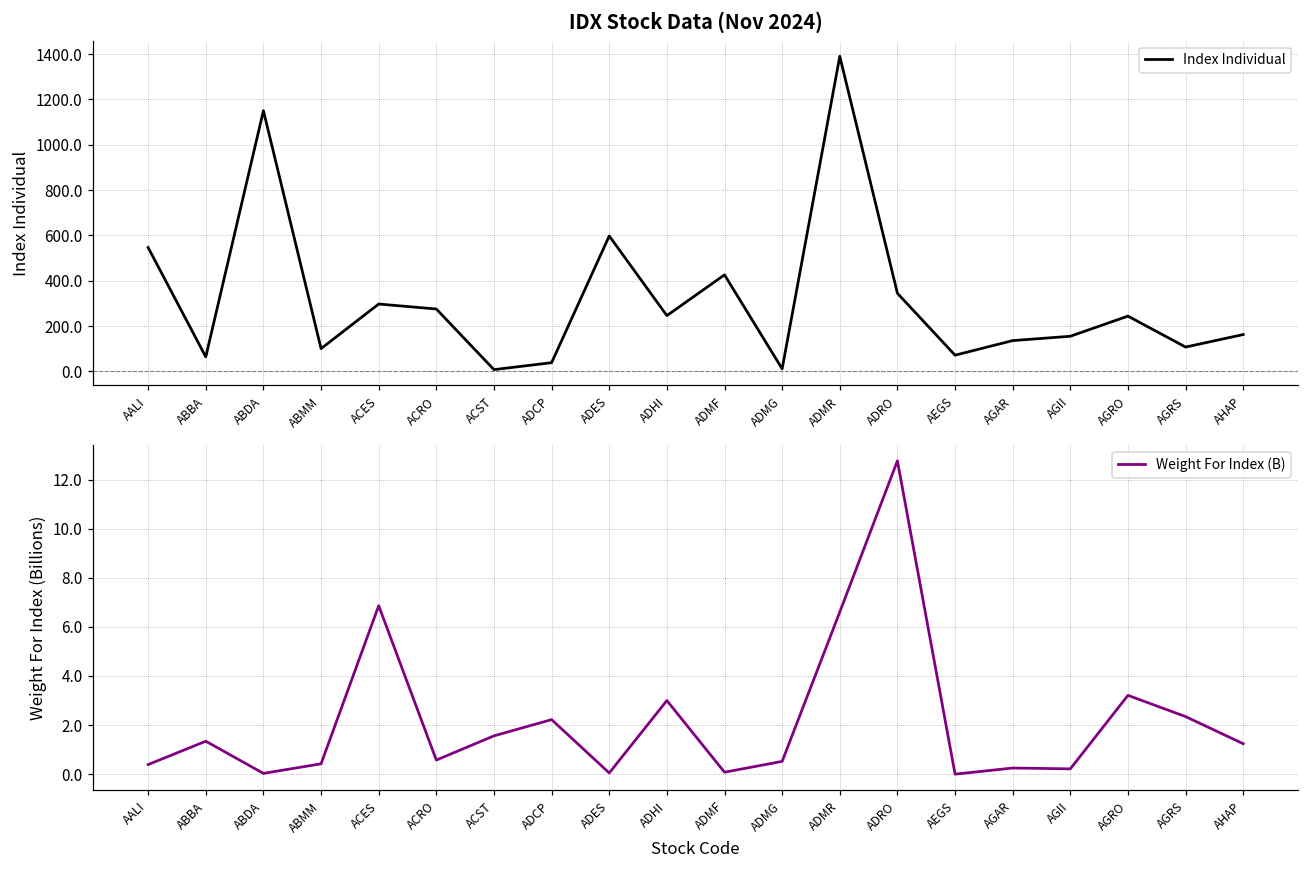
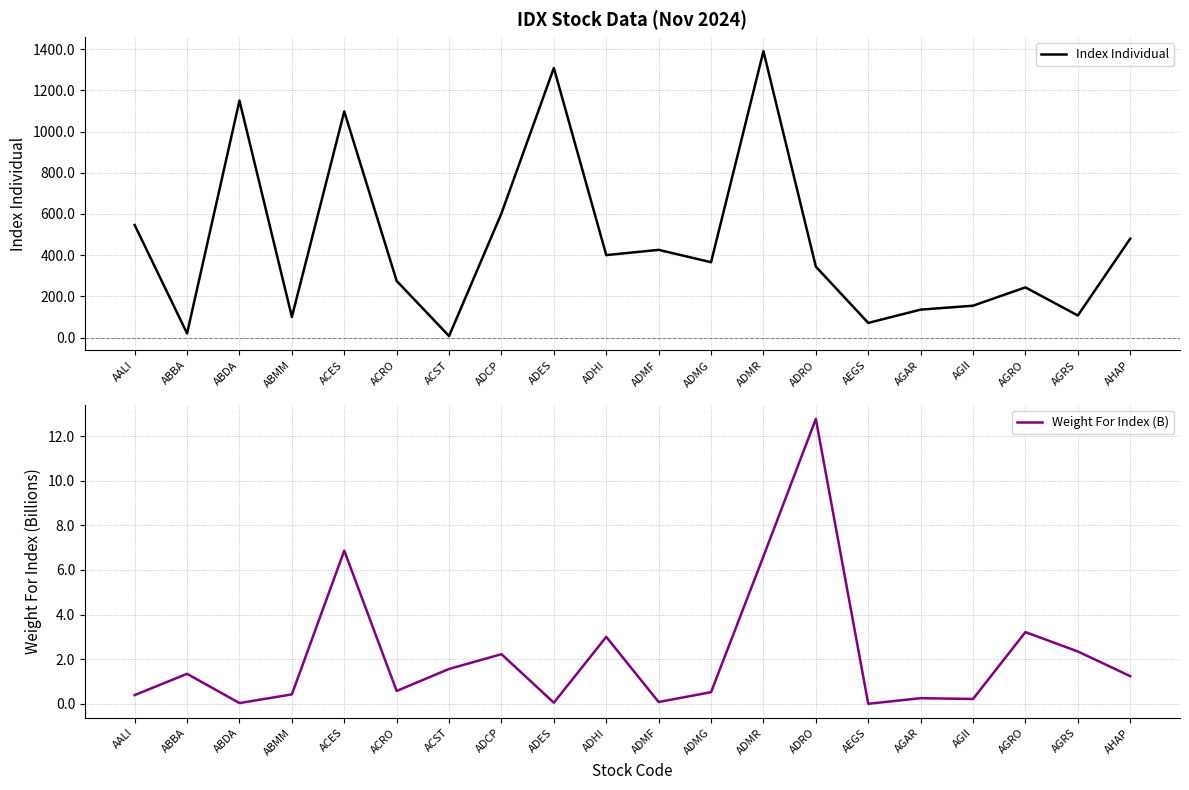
  {
    "IDX Stock Data (Nov 2024)": {
      "AALI": 550,
-     "ABBA": 60,
+     "ABBA": 20,
      "ABDA": 1150,
      "ABMM": 100,
-     "ACES": 300,
+     "ACES": 1100,
      "ACRO": 280,
      "ACST": 10,
-     "ADCP": 40,
-     "ADES": 600,
-     "ADHI": 250,
+     "ADCP": 600,
+     "ADES": 1310,
+     "ADHI": 400,
      "ADMF": 430,
-     "ADMG": 10,
+     "ADMG": 370,
      "ADMR": 1390,
      "ADRO": 340,
      "AEGS": 70,
      "AGAR": 140,
      "AGII": 160,
      "AGRO": 240,
      "AGRS": 110,
-     "AHAP": 160
+     "AHAP": 480
    }
  }
